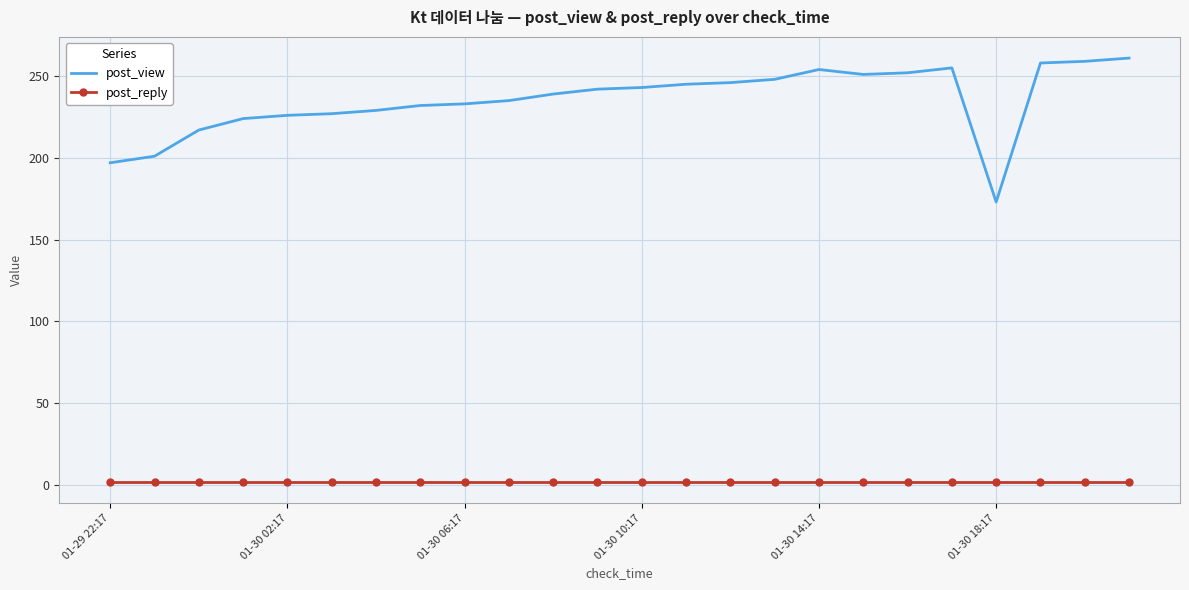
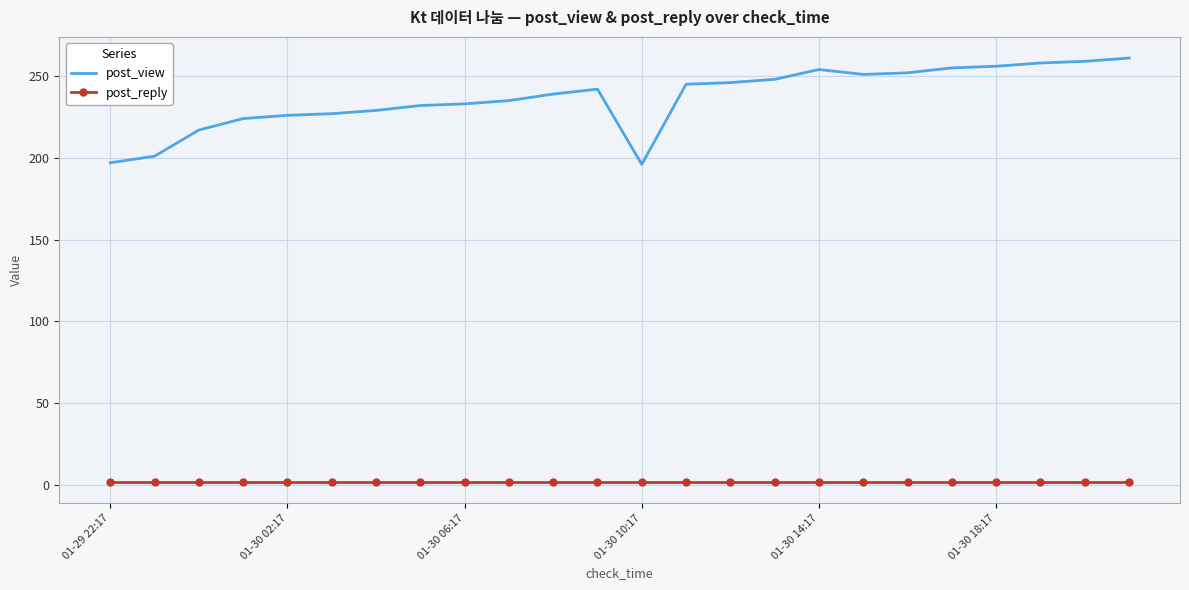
  {
    "post_view": {
      "01-29 22:17": 197,
      "01-30 02:17": 226,
      "01-30 06:17": 233,
-     "01-30 10:17": 243,
+     "01-30 10:17": 196,
      "01-30 14:17": 254,
-     "01-30 18:17": 173
+     "01-30 18:17": 256
    },
    "post_reply": {
      "01-29 22:17": 2,
      "01-30 02:17": 2,
      "01-30 06:17": 2,
      "01-30 10:17": 2,
      "01-30 14:17": 2,
      "01-30 18:17": 2
    }
  }
